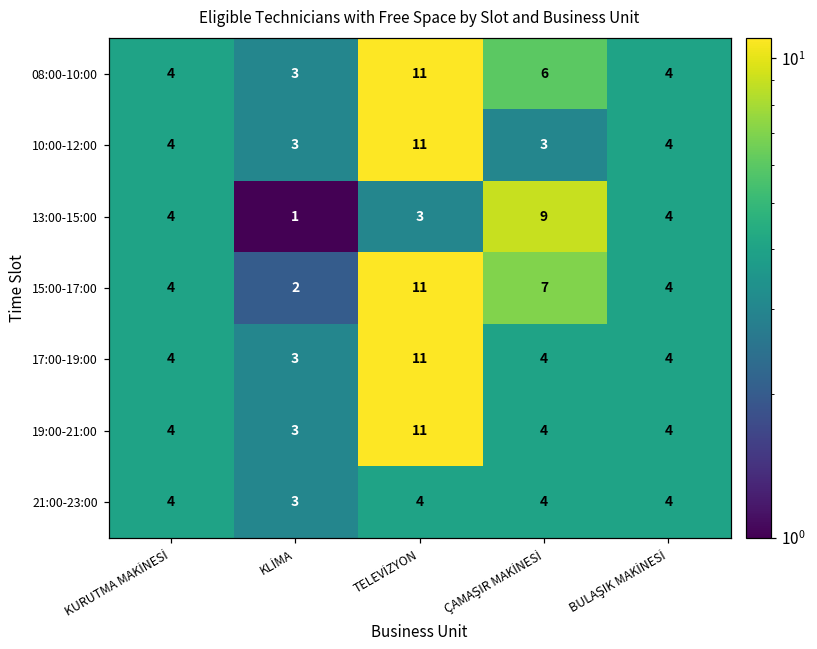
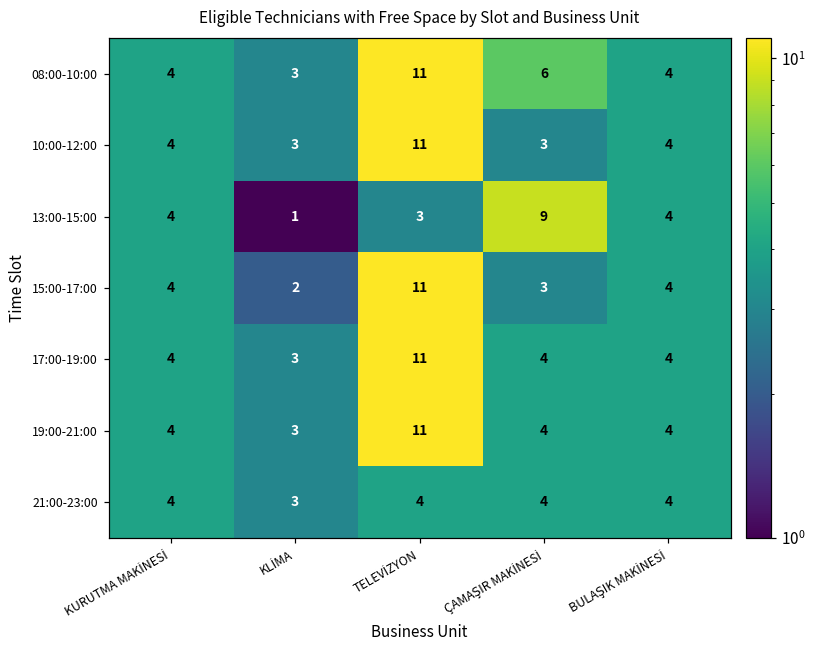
  {
    "08:00-10:00": {
      "KURUTMA MAKİNESİ": 4,
      "KLİMA": 3,
      "TELEVİZYON": 11,
      "ÇAMAŞIR MAKİNESİ": 6,
      "BULAŞIK MAKİNESİ": 4
    },
    "10:00-12:00": {
      "KURUTMA MAKİNESİ": 4,
      "KLİMA": 3,
      "TELEVİZYON": 11,
      "ÇAMAŞIR MAKİNESİ": 3,
      "BULAŞIK MAKİNESİ": 4
    },
    "13:00-15:00": {
      "KURUTMA MAKİNESİ": 4,
      "KLİMA": 1,
      "TELEVİZYON": 3,
      "ÇAMAŞIR MAKİNESİ": 9,
      "BULAŞIK MAKİNESİ": 4
    },
    "15:00-17:00": {
      "KURUTMA MAKİNESİ": 4,
      "KLİMA": 2,
      "TELEVİZYON": 11,
-     "ÇAMAŞIR MAKİNESİ": 7,
+     "ÇAMAŞIR MAKİNESİ": 3,
      "BULAŞIK MAKİNESİ": 4
    },
    "17:00-19:00": {
      "KURUTMA MAKİNESİ": 4,
      "KLİMA": 3,
      "TELEVİZYON": 11,
      "ÇAMAŞIR MAKİNESİ": 4,
      "BULAŞIK MAKİNESİ": 4
    },
    "19:00-21:00": {
      "KURUTMA MAKİNESİ": 4,
      "KLİMA": 3,
      "TELEVİZYON": 11,
      "ÇAMAŞIR MAKİNESİ": 4,
      "BULAŞIK MAKİNESİ": 4
    },
    "21:00-23:00": {
      "KURUTMA MAKİNESİ": 4,
      "KLİMA": 3,
      "TELEVİZYON": 4,
      "ÇAMAŞIR MAKİNESİ": 4,
      "BULAŞIK MAKİNESİ": 4
    }
  }
